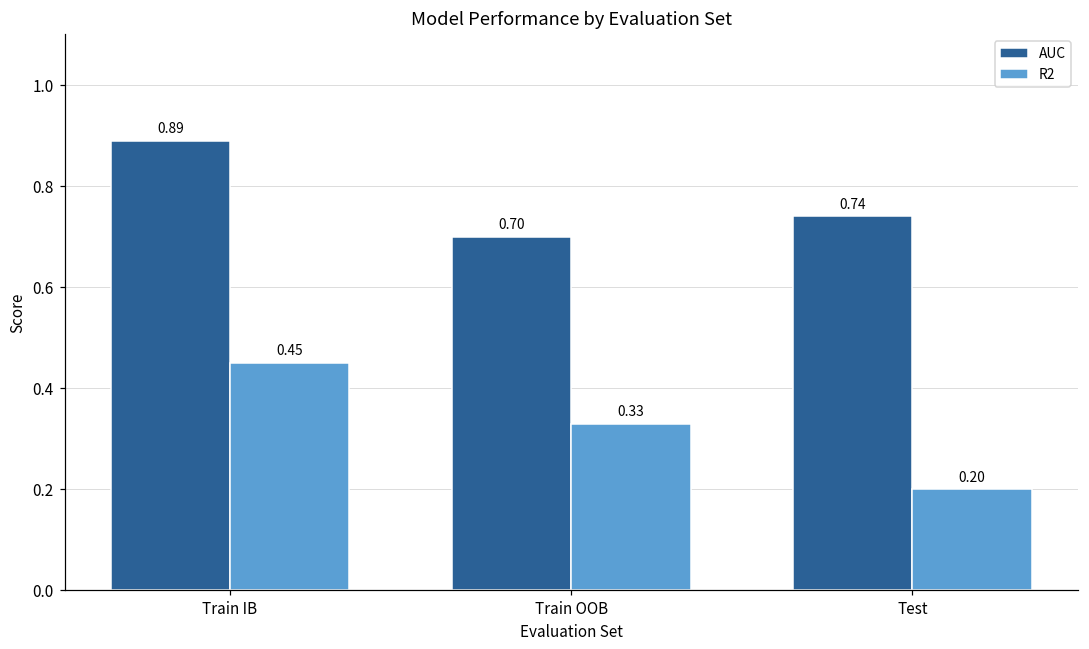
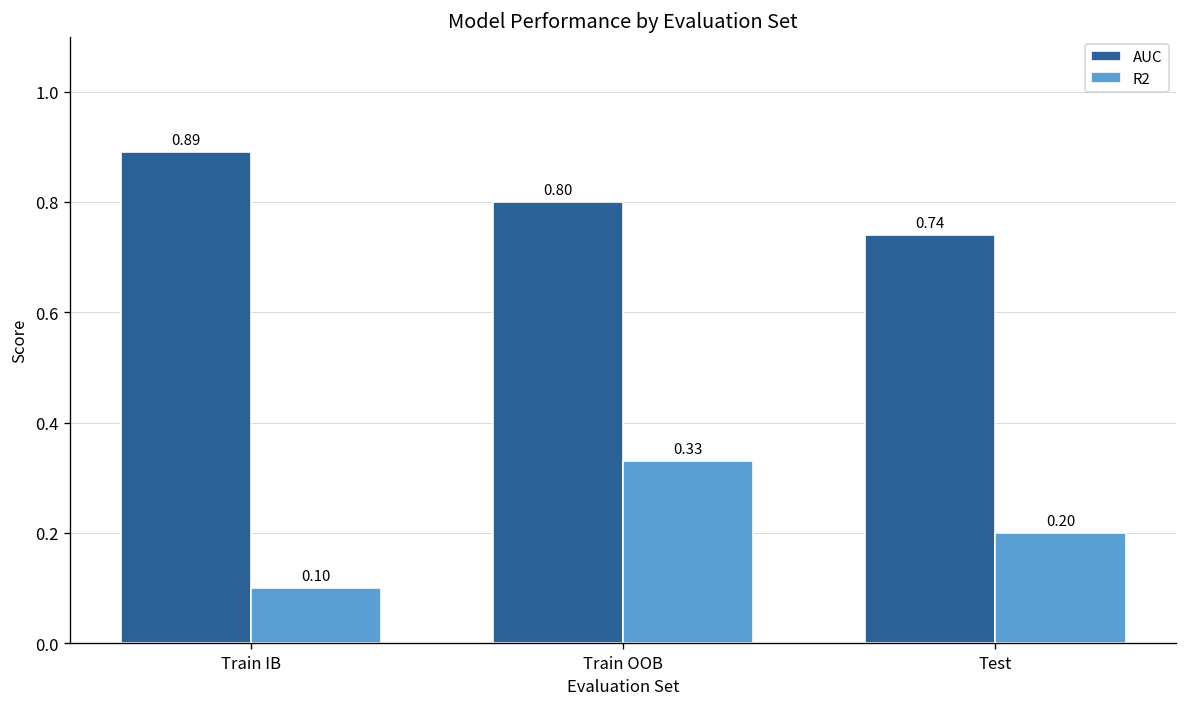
  {
    "AUC": {
      "Train IB": 0.89,
-     "Train OOB": 0.70,
+     "Train OOB": 0.80,
      "Test": 0.74
    },
    "R2": {
-     "Train IB": 0.45,
+     "Train IB": 0.10,
      "Train OOB": 0.33,
      "Test": 0.20
    }
  }
